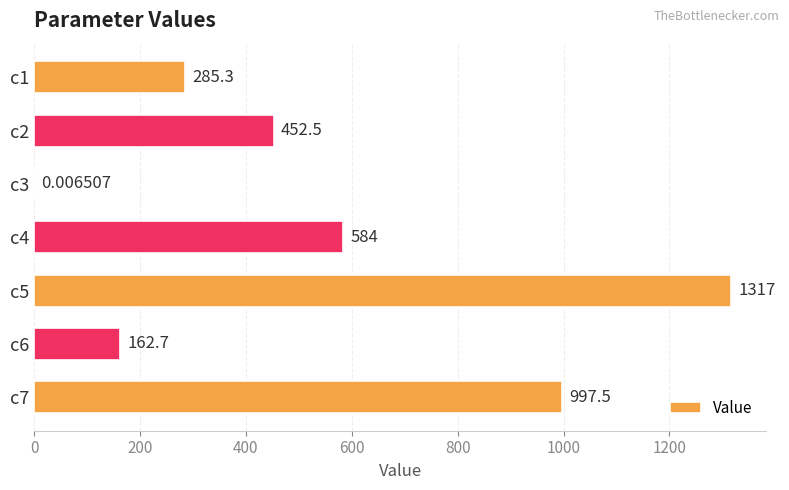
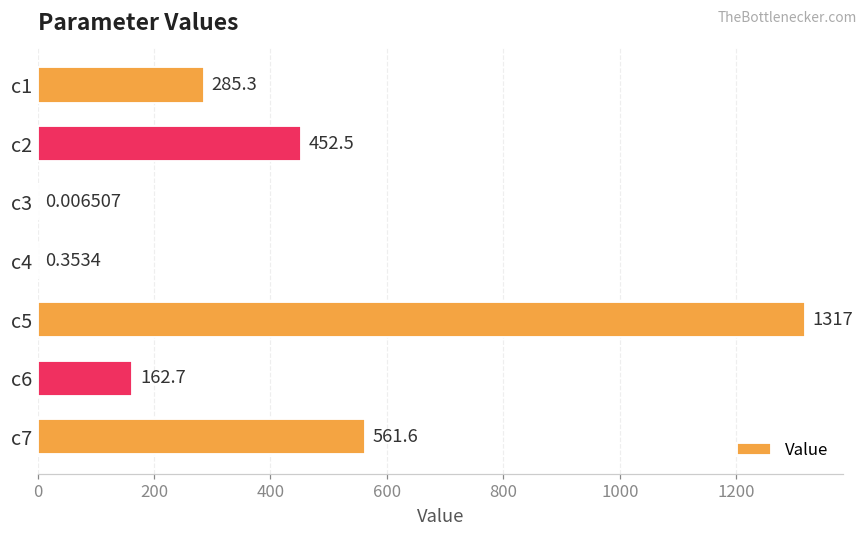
  {
    "c1": 285.3,
    "c2": 452.5,
    "c3": 0.006507,
-   "c4": 584,
+   "c4": 0.3534,
    "c5": 1317,
    "c6": 162.7,
-   "c7": 997.5
+   "c7": 561.6
  }
